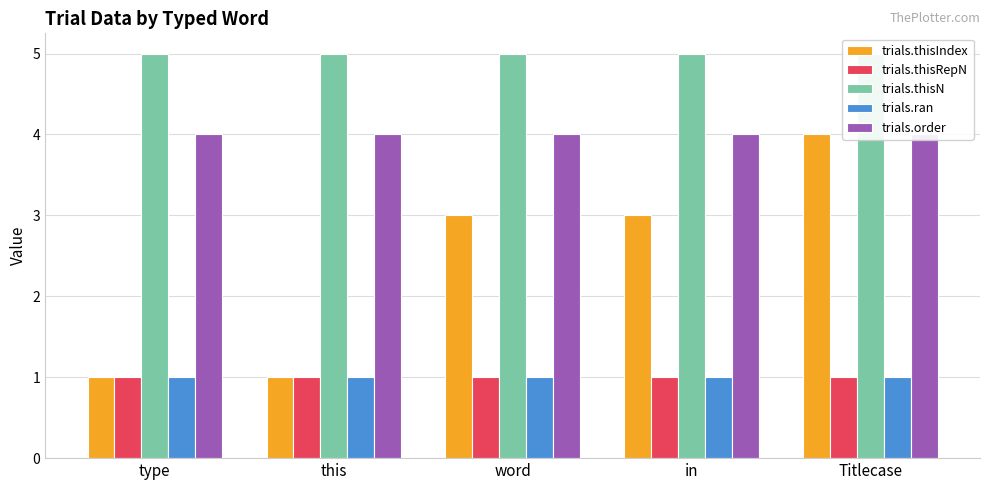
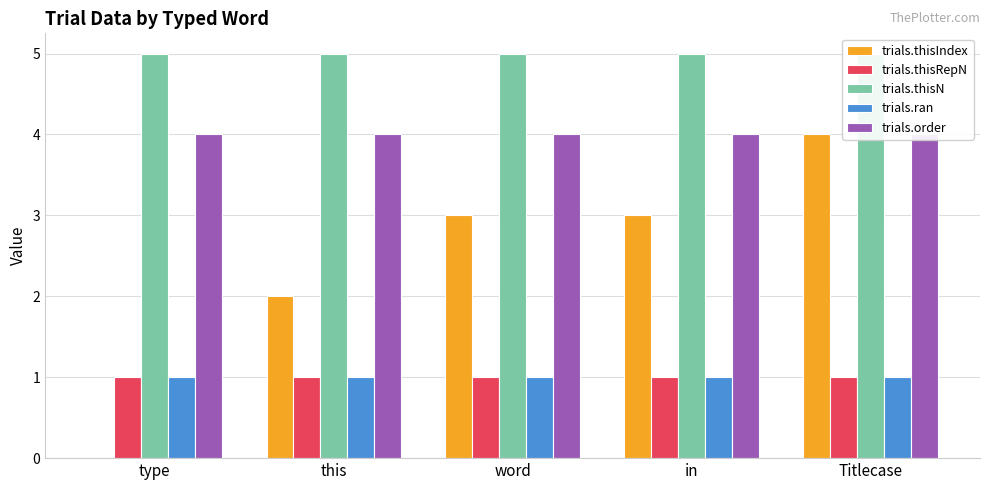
  {
    "trials.thisIndex": {
-     "type": 1,
-     "this": 1,
+     "type": 0,
+     "this": 2,
      "word": 3,
      "in": 3,
      "Titlecase": 4
    },
    "trials.thisRepN": {
      "type": 1,
      "this": 1,
      "word": 1,
      "in": 1,
      "Titlecase": 1
    },
    "trials.thisN": {
      "type": 5,
      "this": 5,
      "word": 5,
      "in": 5
    },
    "trials.ran": {
      "type": 1,
      "this": 1,
      "word": 1,
      "in": 1,
      "Titlecase": 1
    },
    "trials.order": {
      "type": 4,
      "this": 4,
      "word": 4,
      "in": 4
    }
  }
